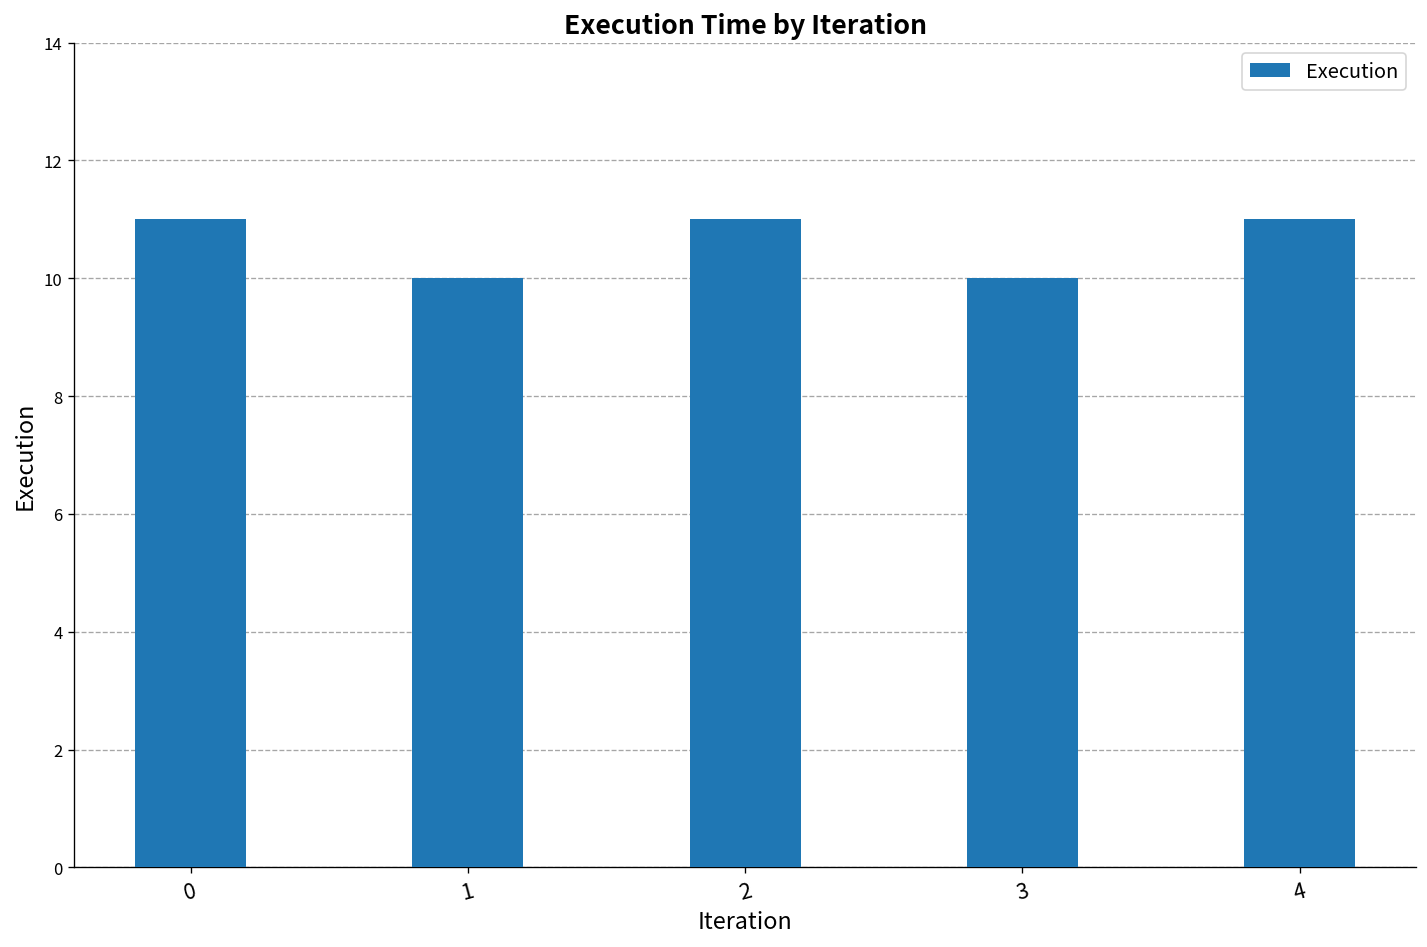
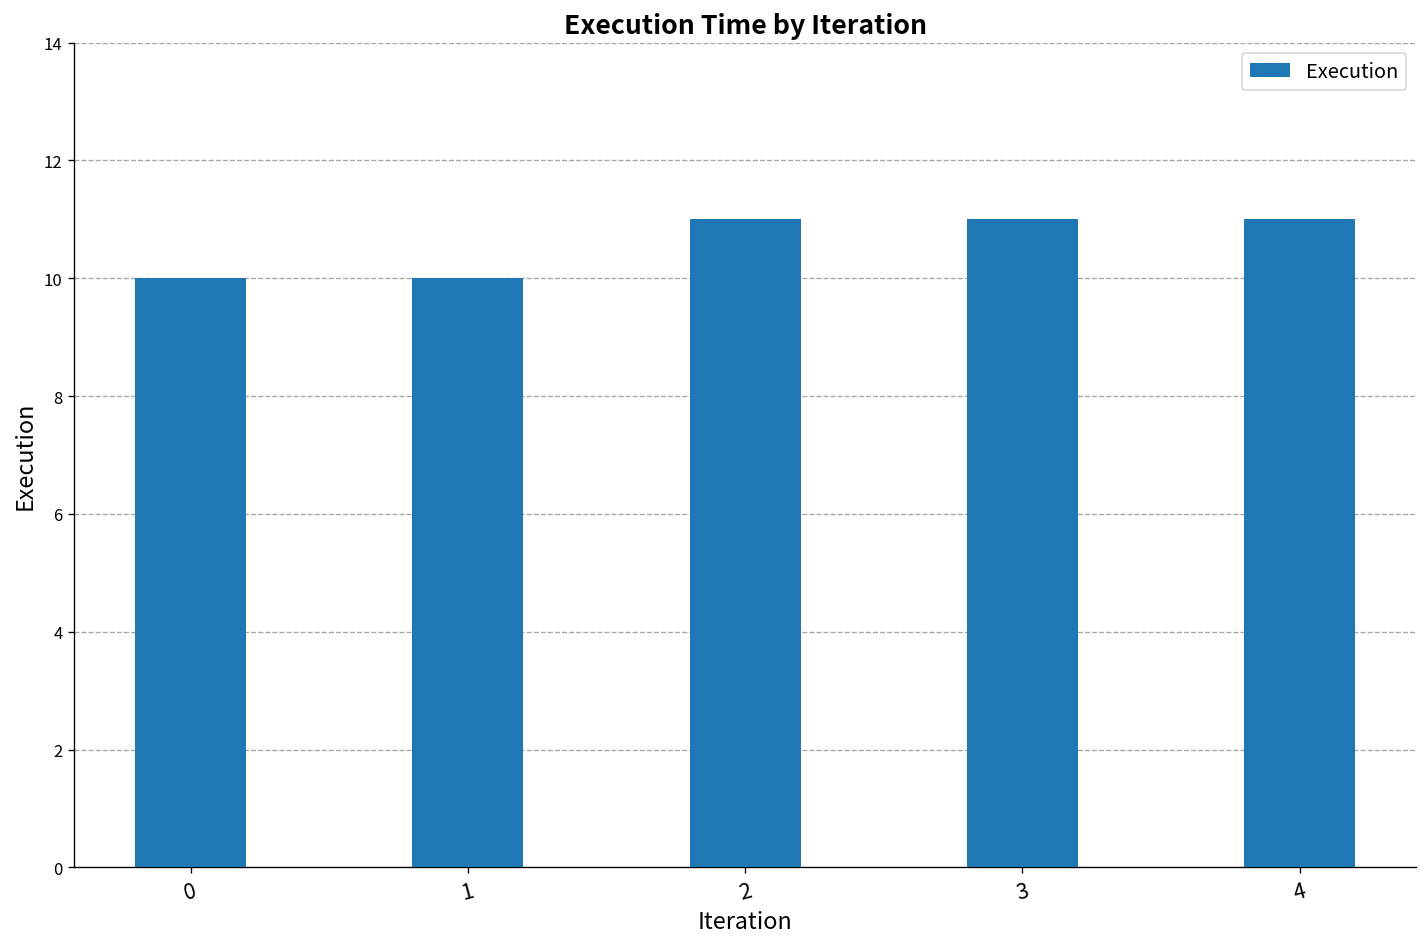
  {
-   "0": 11,
+   "0": 10,
    "1": 10,
    "2": 11,
-   "3": 10,
+   "3": 11,
    "4": 11
  }
